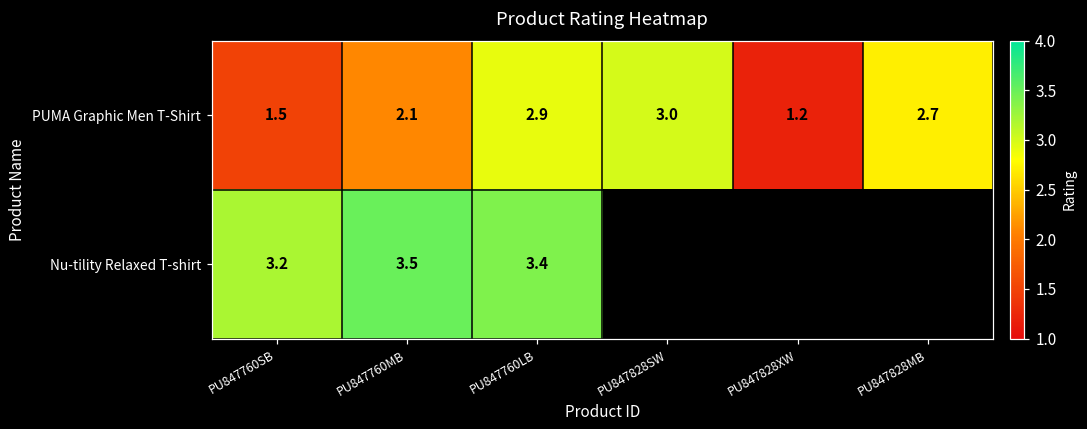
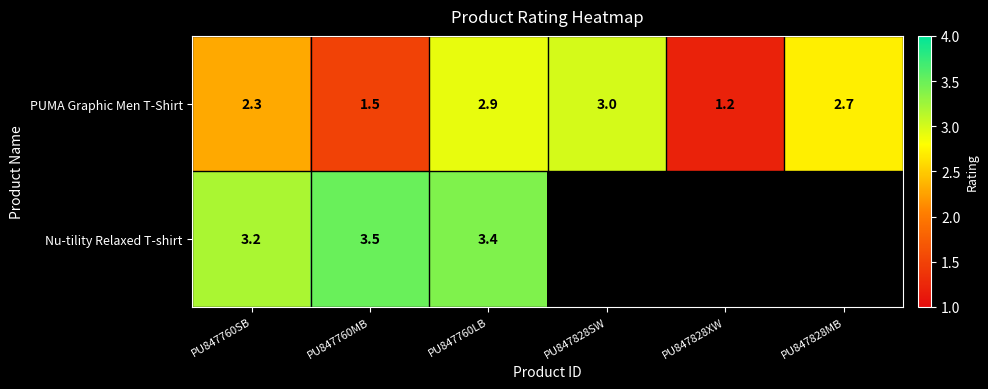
  {
    "PUMA Graphic Men T-Shirt": {
-     "PU847760SB": 1.5,
-     "PU847760MB": 2.1,
+     "PU847760SB": 2.3,
+     "PU847760MB": 1.5,
      "PU847760LB": 2.9,
      "PU847828SW": 3.0,
      "PU847828XW": 1.2,
      "PU847828MB": 2.7
    },
    "Nu-tility Relaxed T-shirt": {
      "PU847760SB": 3.2,
      "PU847760MB": 3.5,
      "PU847760LB": 3.4
    }
  }
